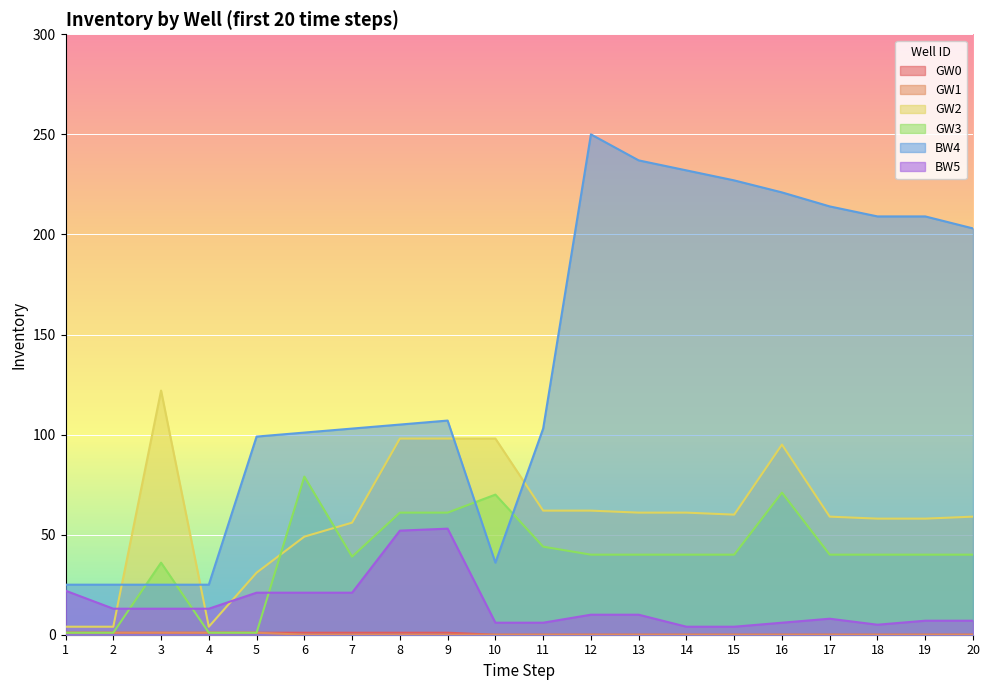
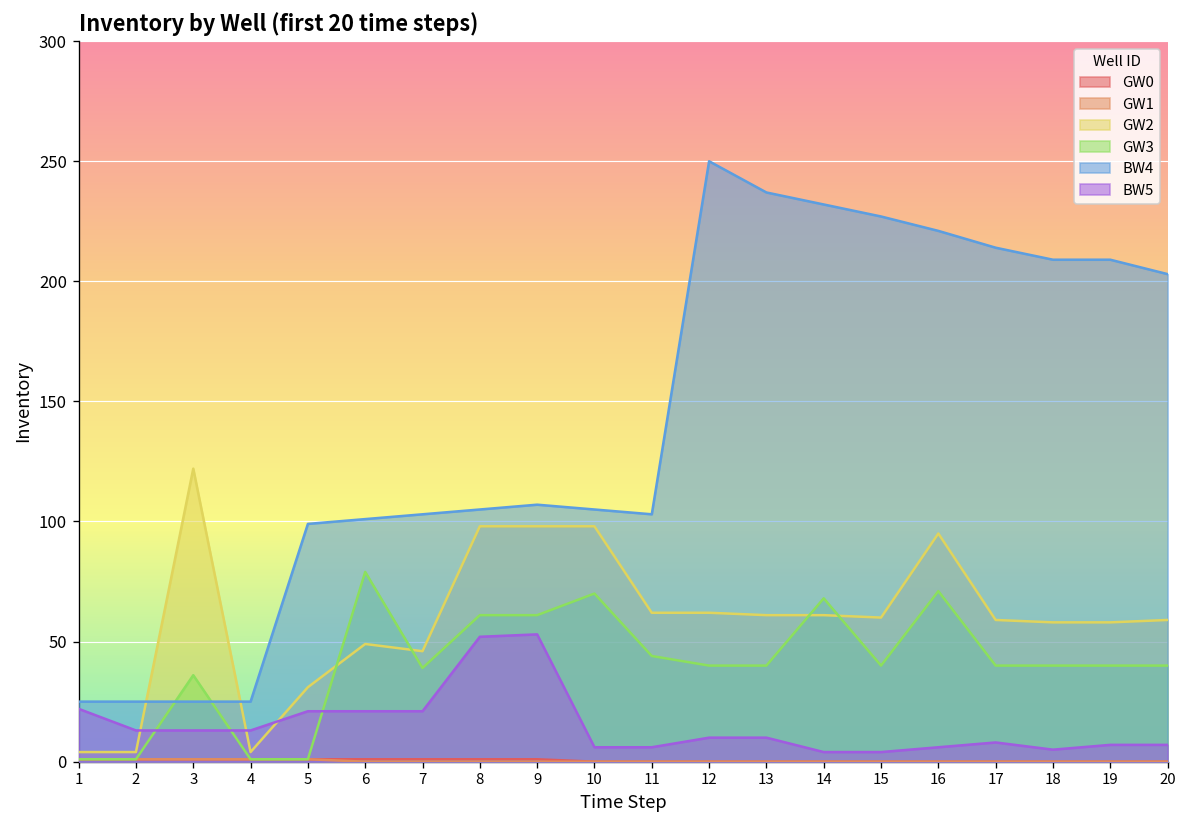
  {
    "GW2": {
      "1": 4,
      "2": 4,
      "3": 122,
      "4": 4,
      "5": 31,
      "6": 49,
-     "7": 56,
+     "7": 46,
      "8": 98,
      "9": 98,
      "10": 98,
      "11": 62,
      "12": 62,
      "13": 61,
      "14": 61,
      "15": 60,
      "16": 95,
      "17": 59,
      "18": 58,
      "19": 58,
      "20": 59
    },
    "GW3": {
      "3": 36,
      "6": 79,
      "7": 39,
      "8": 61,
      "9": 61,
      "10": 70,
      "11": 44,
      "12": 40,
      "13": 40,
-     "14": 40,
+     "14": 68,
      "15": 40,
      "16": 71,
      "17": 40,
      "18": 40,
      "19": 40,
      "20": 40
    },
    "BW4": {
      "1": 25,
      "2": 25,
      "3": 25,
      "4": 25,
      "5": 99,
      "6": 101,
      "7": 103,
      "8": 105,
      "9": 107,
-     "10": 36,
+     "10": 105,
      "11": 103,
      "12": 250,
      "13": 237,
      "14": 232,
      "15": 227,
      "16": 221,
      "17": 214,
      "18": 209,
      "19": 209,
      "20": 203
    },
    "BW5": {
      "1": 22,
      "2": 13,
      "3": 13,
      "4": 13,
      "5": 21,
      "6": 21,
      "7": 21,
      "8": 52,
      "9": 53,
      "10": 6,
      "11": 6,
      "12": 10,
      "13": 10,
      "14": 4,
      "15": 4,
      "16": 6,
      "17": 8,
      "18": 5,
      "19": 7,
      "20": 7
    }
  }
